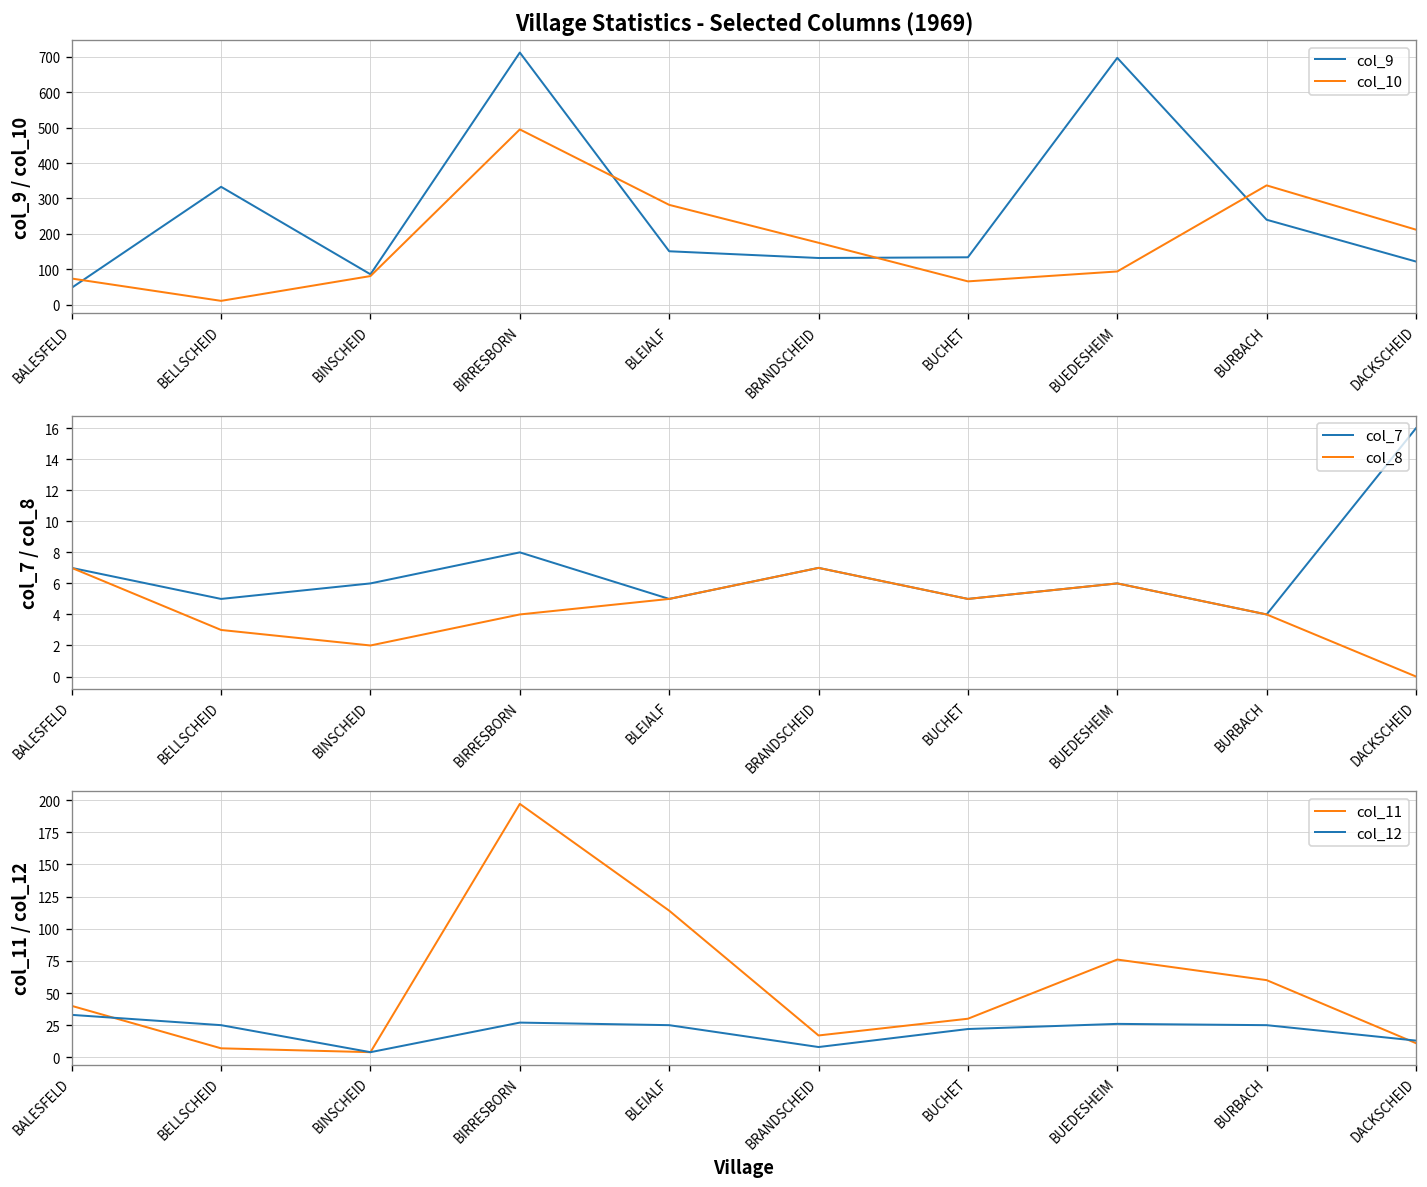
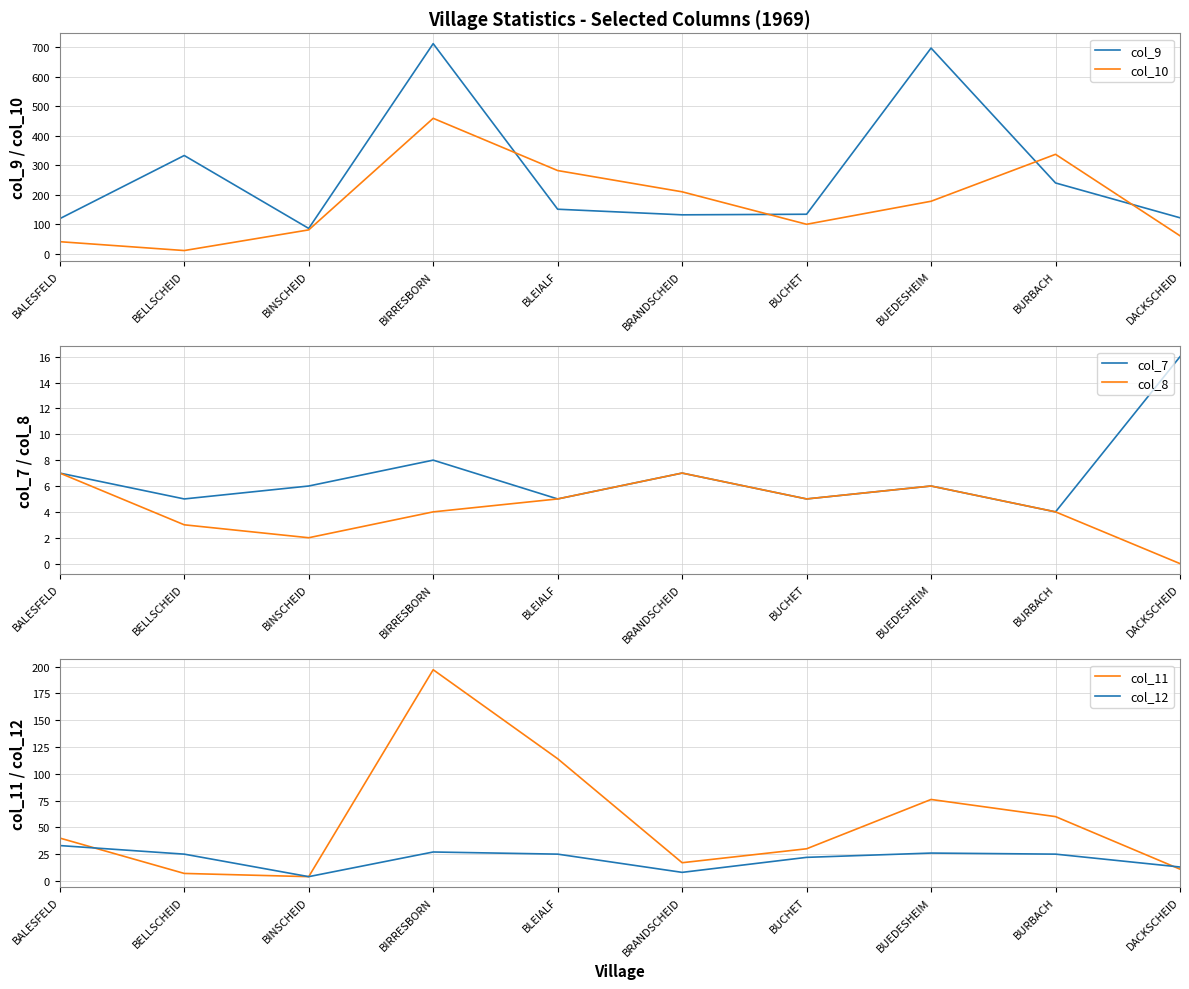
  {
    "Village Statistics - Selected Columns (1969)": {
      "col_9": {
-       "BALESFELD": 50,
+       "BALESFELD": 120,
        "BELLSCHEID": 330,
        "BIRRESBORN": 710,
        "BLEIALF": 150,
        "BRANDSCHEID": 130,
        "BUCHET": 130,
        "BUEDESHEIM": 700,
        "BURBACH": 240,
        "DACKSCHEID": 120
      },
      "col_10": {
-       "BALESFELD": 70,
+       "BALESFELD": 40,
        "BELLSCHEID": 10,
-       "BIRRESBORN": 500,
+       "BIRRESBORN": 460,
        "BLEIALF": 280,
-       "BRANDSCHEID": 180,
-       "BUCHET": 70,
-       "BUEDESHEIM": 90,
+       "BRANDSCHEID": 210,
+       "BUCHET": 100,
+       "BUEDESHEIM": 180,
        "BURBACH": 340,
-       "DACKSCHEID": 210
+       "DACKSCHEID": 60
      }
    }
  }
